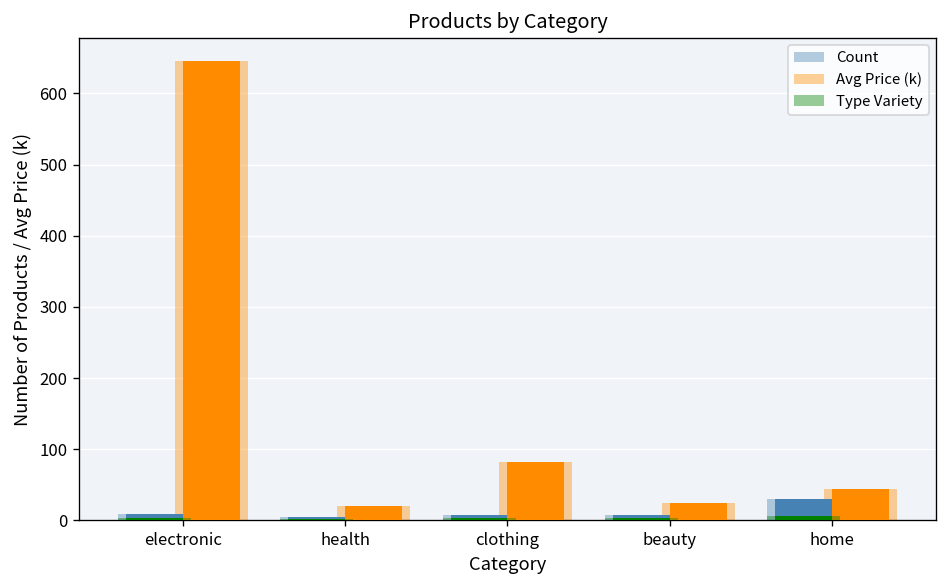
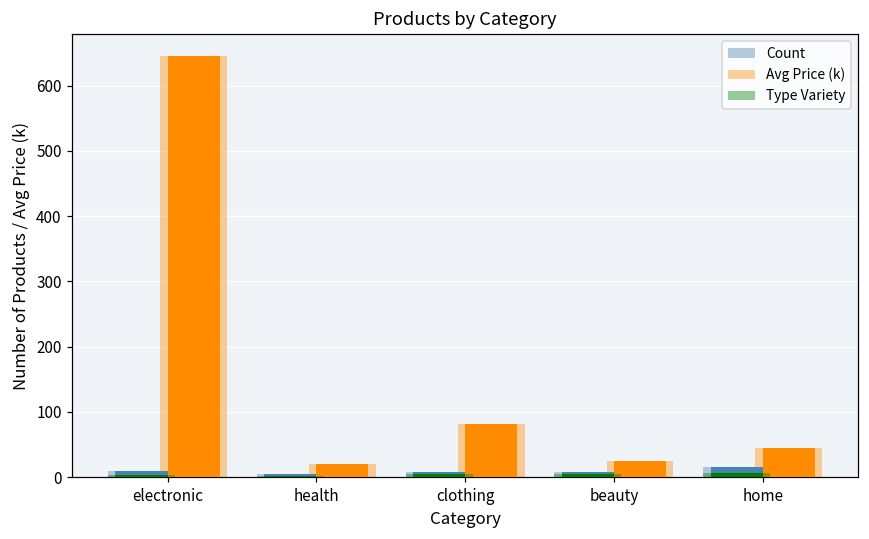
  {
    "Count": {
      "electronic": 10,
      "health": 10,
      "clothing": 10,
      "beauty": 10,
-     "home": 30
+     "home": 20
    }
  }
